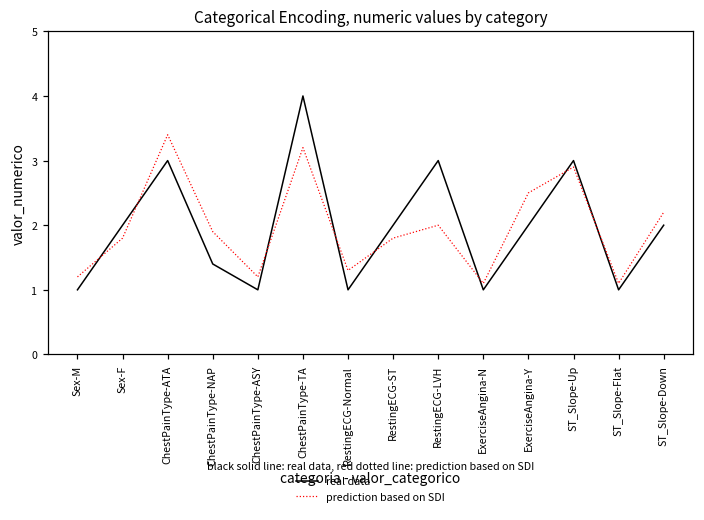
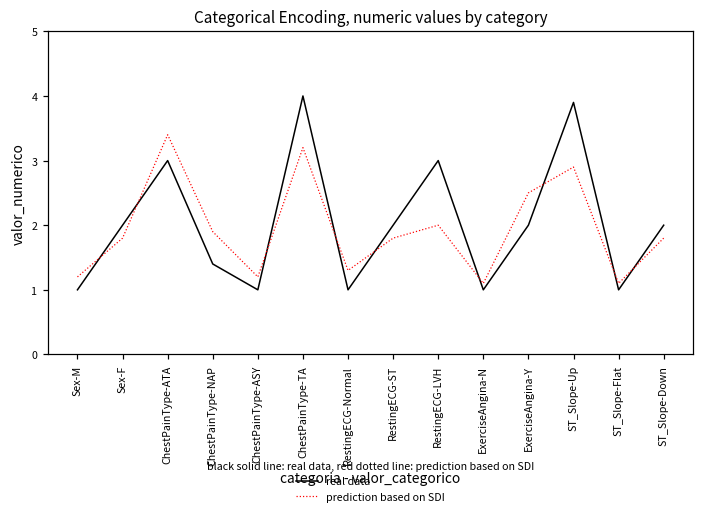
  {
    "real data": {
      "Sex-M": 1.0,
      "Sex-F": 2.0,
      "ChestPainType-ATA": 3.0,
      "ChestPainType-NAP": 1.4,
      "ChestPainType-ASY": 1.0,
      "ChestPainType-TA": 4.0,
      "RestingECG-Normal": 1.0,
      "RestingECG-ST": 2.0,
      "RestingECG-LVH": 3.0,
      "ExerciseAngina-N": 1.0,
      "ExerciseAngina-Y": 2.0,
-     "ST_Slope-Up": 3.0,
+     "ST_Slope-Up": 3.9,
      "ST_Slope-Flat": 1.0,
      "ST_Slope-Down": 2.0
    },
    "prediction based on SDI": {
      "Sex-M": 1.2,
      "Sex-F": 1.8,
      "ChestPainType-ATA": 3.4,
      "ChestPainType-NAP": 1.9,
      "ChestPainType-ASY": 1.2,
      "ChestPainType-TA": 3.2,
      "RestingECG-Normal": 1.3,
      "RestingECG-ST": 1.8,
      "RestingECG-LVH": 2.0,
      "ExerciseAngina-N": 1.1,
      "ExerciseAngina-Y": 2.5,
      "ST_Slope-Up": 2.9,
      "ST_Slope-Flat": 1.1,
-     "ST_Slope-Down": 2.2
+     "ST_Slope-Down": 1.8
    }
  }
